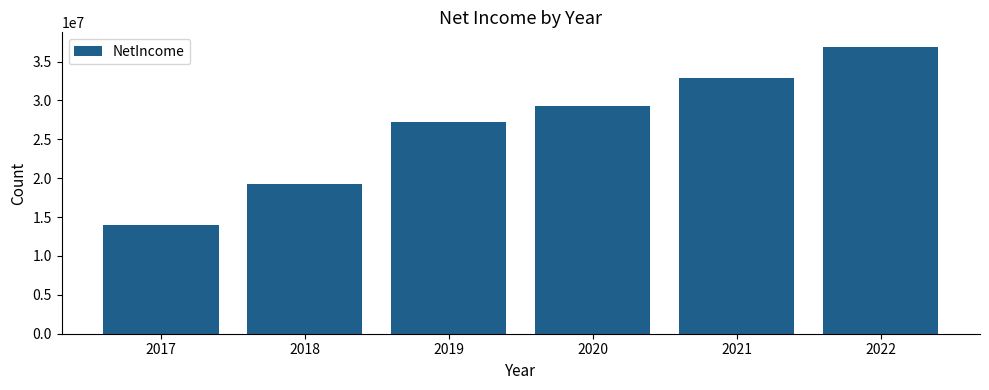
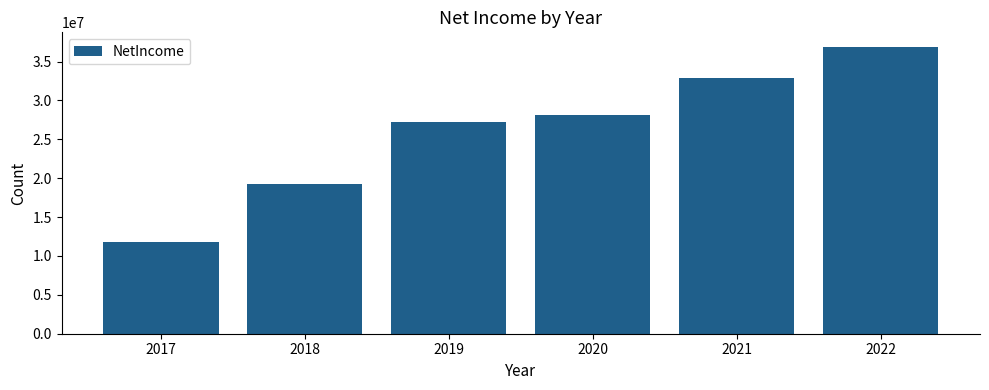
  {
-   "2017": 14000000,
+   "2017": 12000000,
    "2018": 19000000,
    "2019": 27000000,
-   "2020": 29000000,
+   "2020": 28000000,
    "2021": 33000000,
    "2022": 37000000
  }
